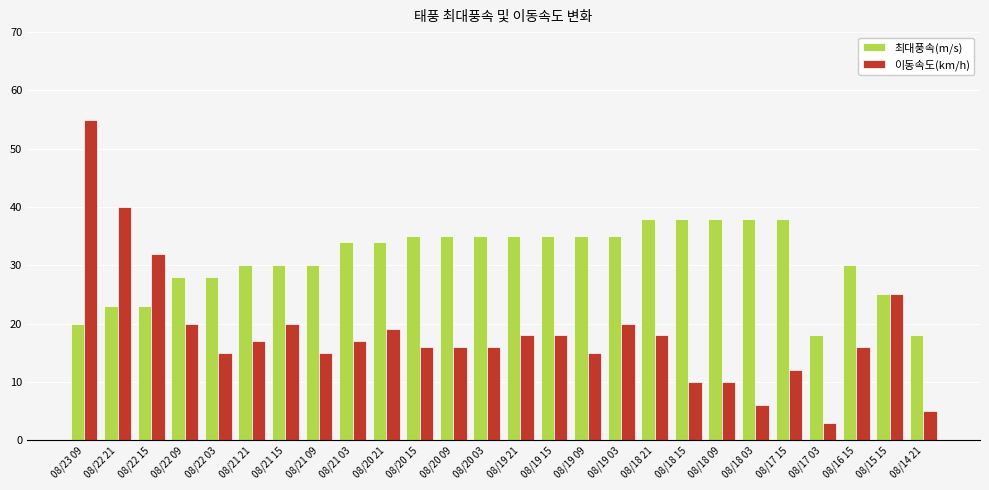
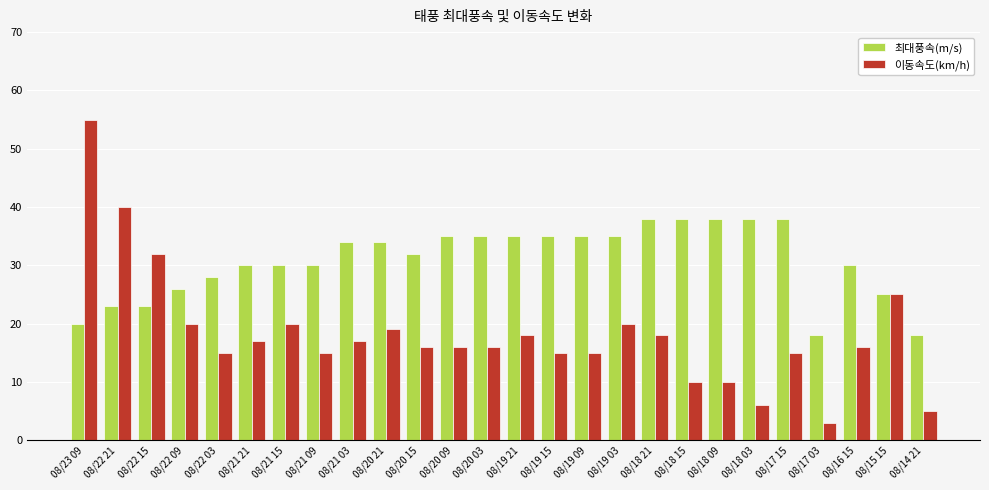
  {
    "최대풍속(m/s)": {
      "08/23 09": 20,
      "08/22 21": 23,
      "08/22 15": 23,
-     "08/22 09": 28,
+     "08/22 09": 26,
      "08/22 03": 28,
      "08/21 21": 30,
      "08/21 15": 30,
      "08/21 09": 30,
      "08/21 03": 34,
      "08/20 21": 34,
-     "08/20 15": 35,
+     "08/20 15": 32,
      "08/20 09": 35,
      "08/20 03": 35,
      "08/19 21": 35,
      "08/19 15": 35,
      "08/19 09": 35,
      "08/19 03": 35,
      "08/18 21": 38,
      "08/18 15": 38,
      "08/18 09": 38,
      "08/18 03": 38,
      "08/17 15": 38,
      "08/17 03": 18,
      "08/16 15": 30,
      "08/15 15": 25,
      "08/14 21": 18
    },
    "이동속도(km/h)": {
      "08/23 09": 55,
      "08/22 21": 40,
      "08/22 15": 32,
      "08/22 09": 20,
      "08/22 03": 15,
      "08/21 21": 17,
      "08/21 15": 20,
      "08/21 09": 15,
      "08/21 03": 17,
      "08/20 21": 19,
      "08/20 15": 16,
      "08/20 09": 16,
      "08/20 03": 16,
      "08/19 21": 18,
-     "08/19 15": 18,
+     "08/19 15": 15,
      "08/19 09": 15,
      "08/19 03": 20,
      "08/18 21": 18,
      "08/18 15": 10,
      "08/18 09": 10,
      "08/18 03": 6,
-     "08/17 15": 12,
+     "08/17 15": 15,
      "08/17 03": 3,
      "08/16 15": 16,
      "08/15 15": 25,
      "08/14 21": 5
    }
  }
